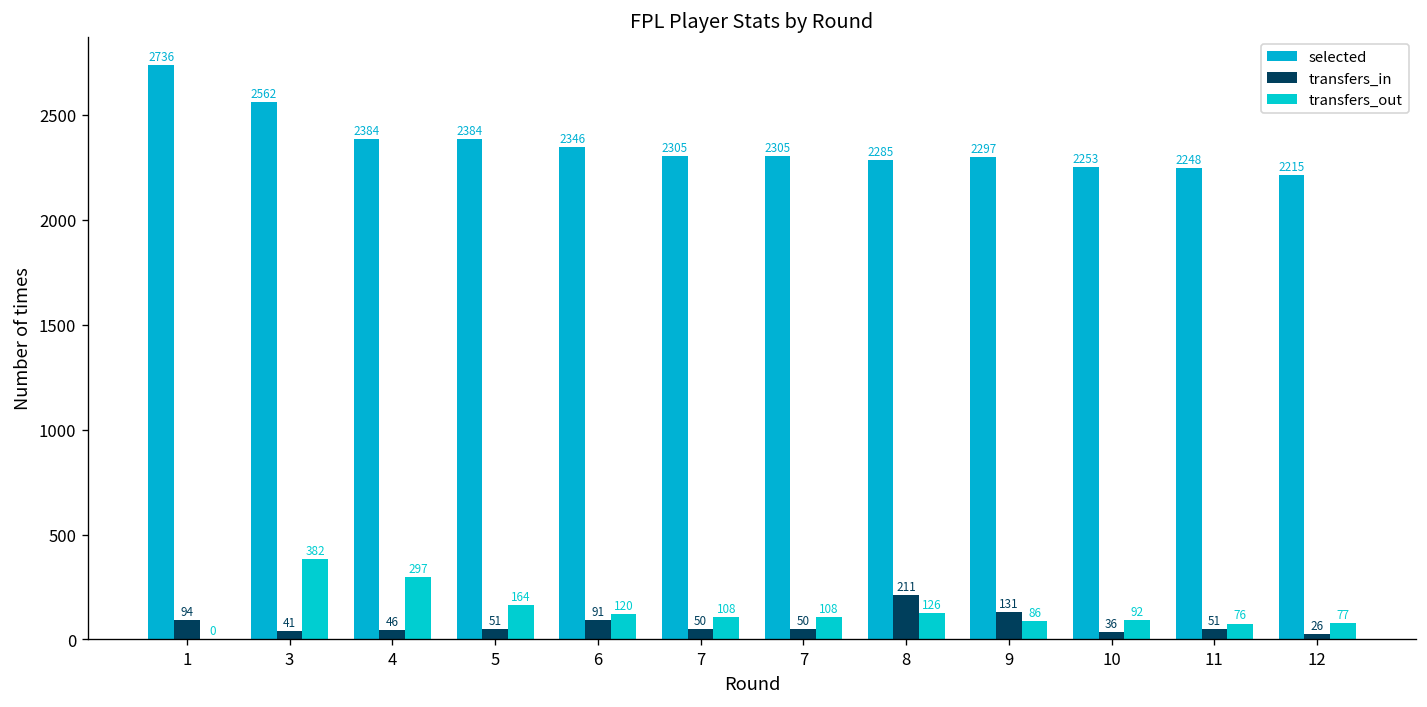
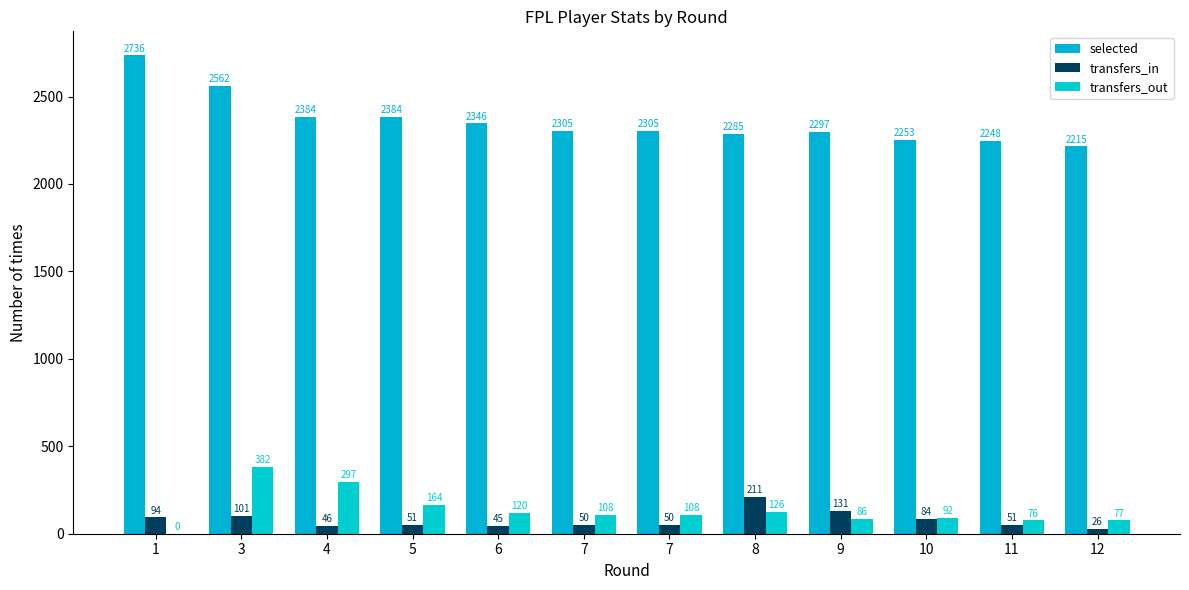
  {
    "transfers_in": {
      "1": 94,
-     "3": 41,
+     "3": 101,
      "4": 46,
      "5": 51,
-     "6": 91,
+     "6": 45,
      "8": 211,
      "9": 131,
-     "10": 36,
+     "10": 84,
      "11": 51,
      "12": 26
    }
  }
